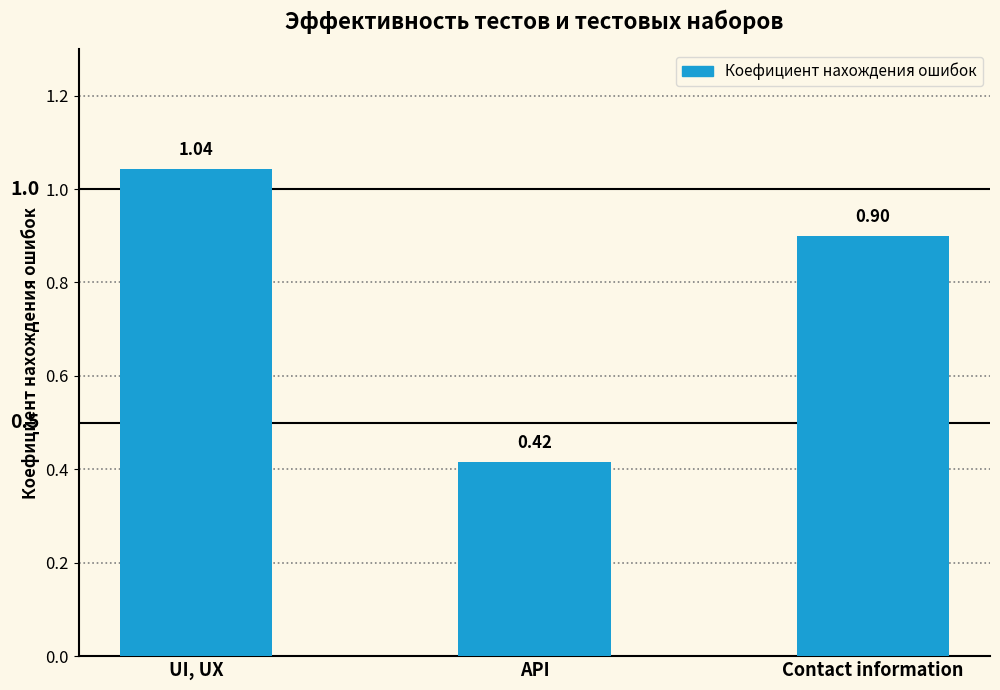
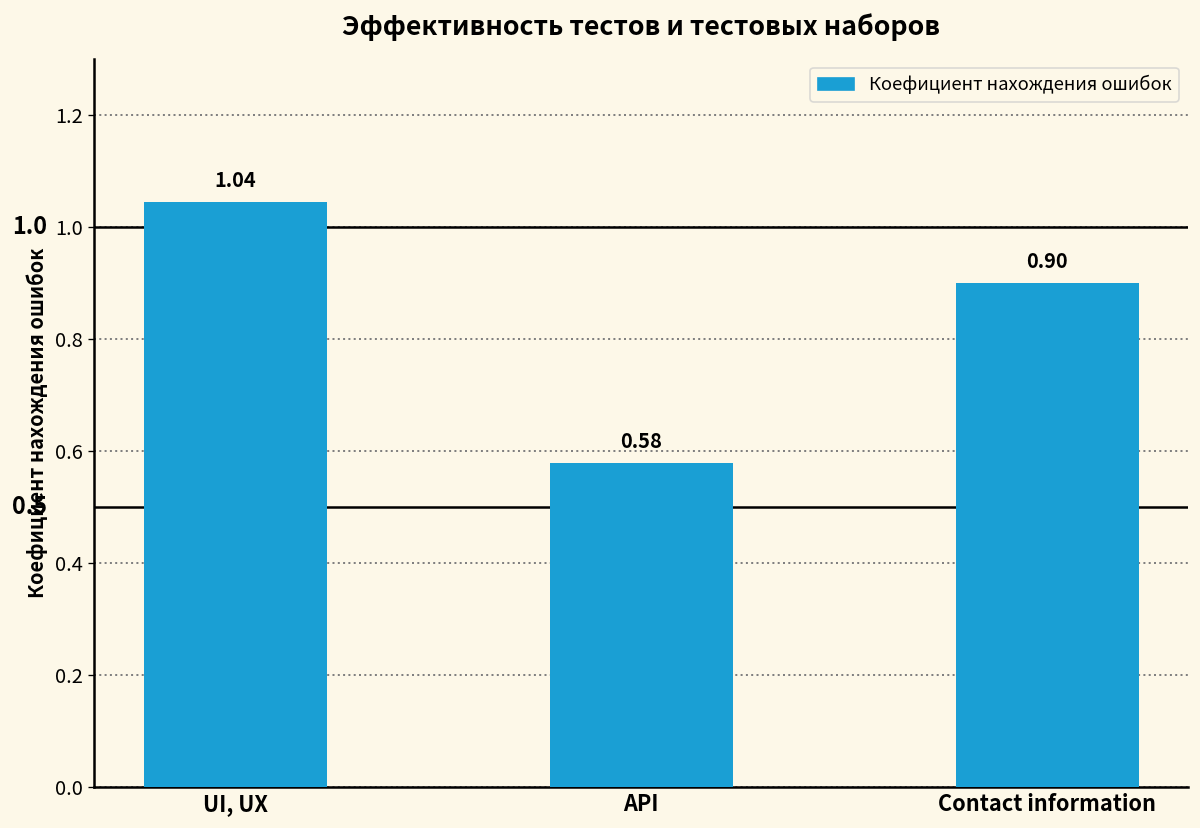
  {
    "UI, UX": 1.04,
-   "API": 0.42,
+   "API": 0.58,
    "Contact information": 0.90
  }
